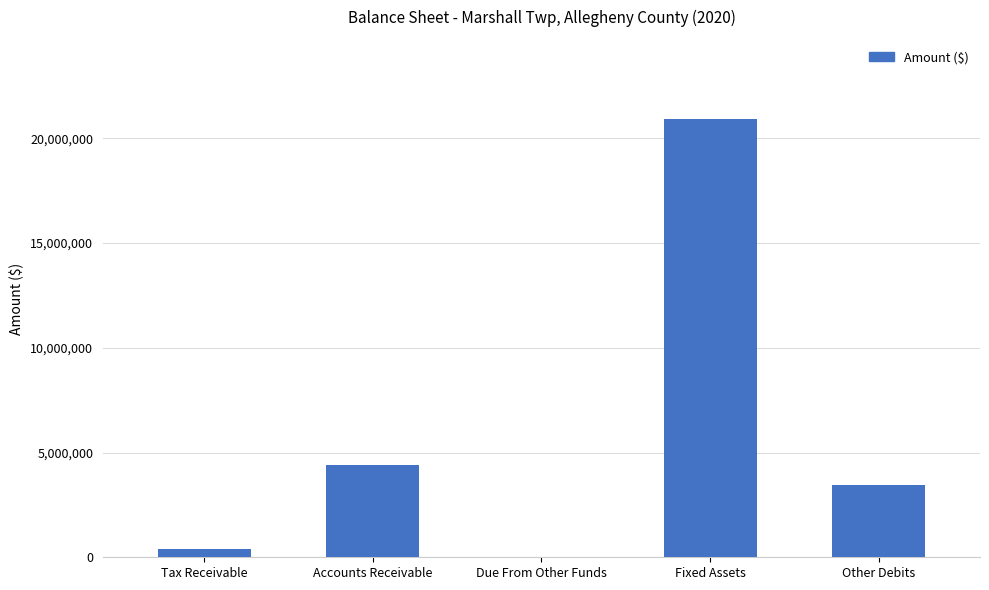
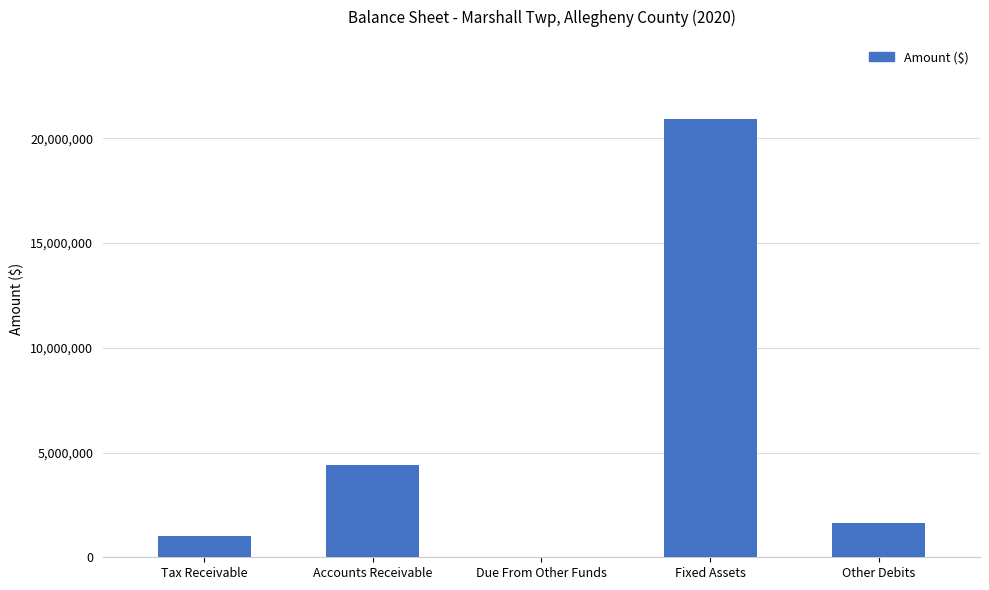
  {
-   "Tax Receivable": "400,000",
+   "Tax Receivable": "1,000,000",
    "Accounts Receivable": "4,400,000",
    "Fixed Assets": "20,900,000",
-   "Other Debits": "3,500,000"
+   "Other Debits": "1,600,000"
  }
